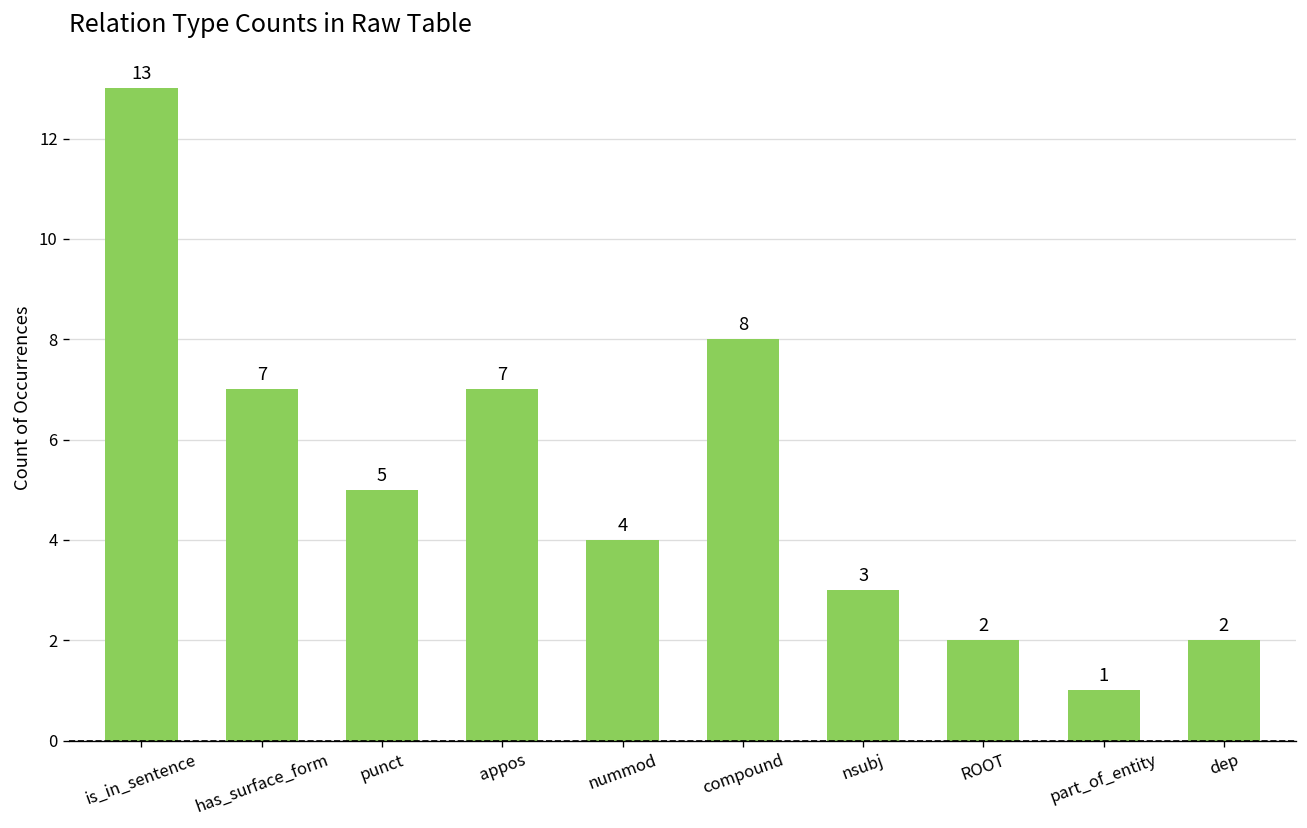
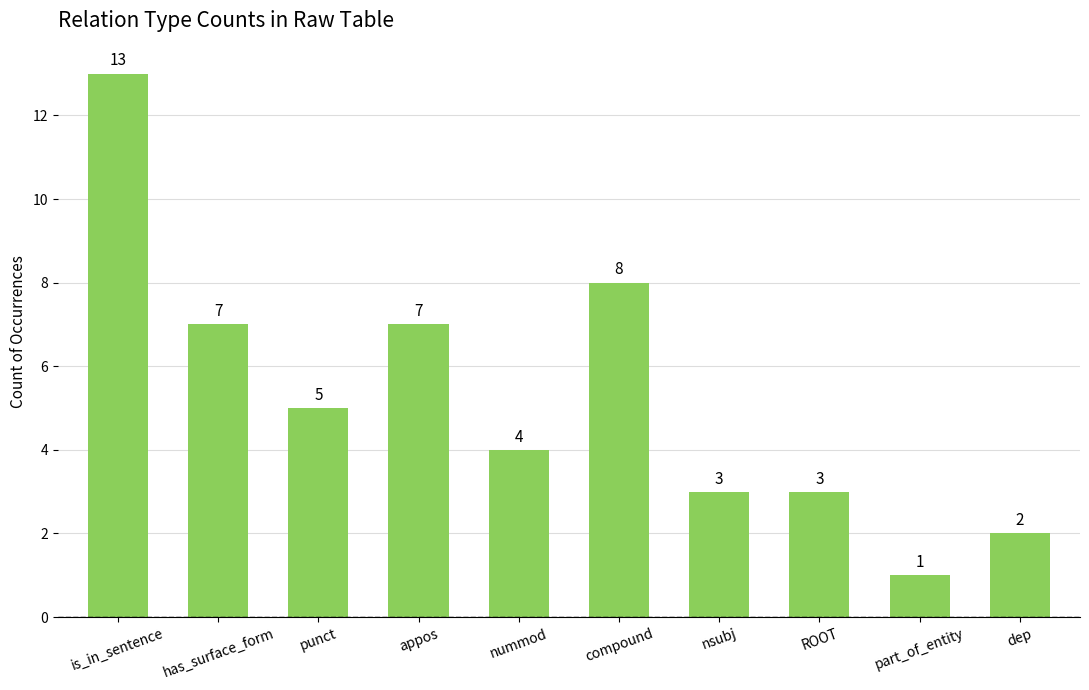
  {
    "is_in_sentence": 13,
    "has_surface_form": 7,
    "punct": 5,
    "appos": 7,
    "nummod": 4,
    "compound": 8,
    "nsubj": 3,
-   "ROOT": 2,
+   "ROOT": 3,
    "part_of_entity": 1,
    "dep": 2
  }
